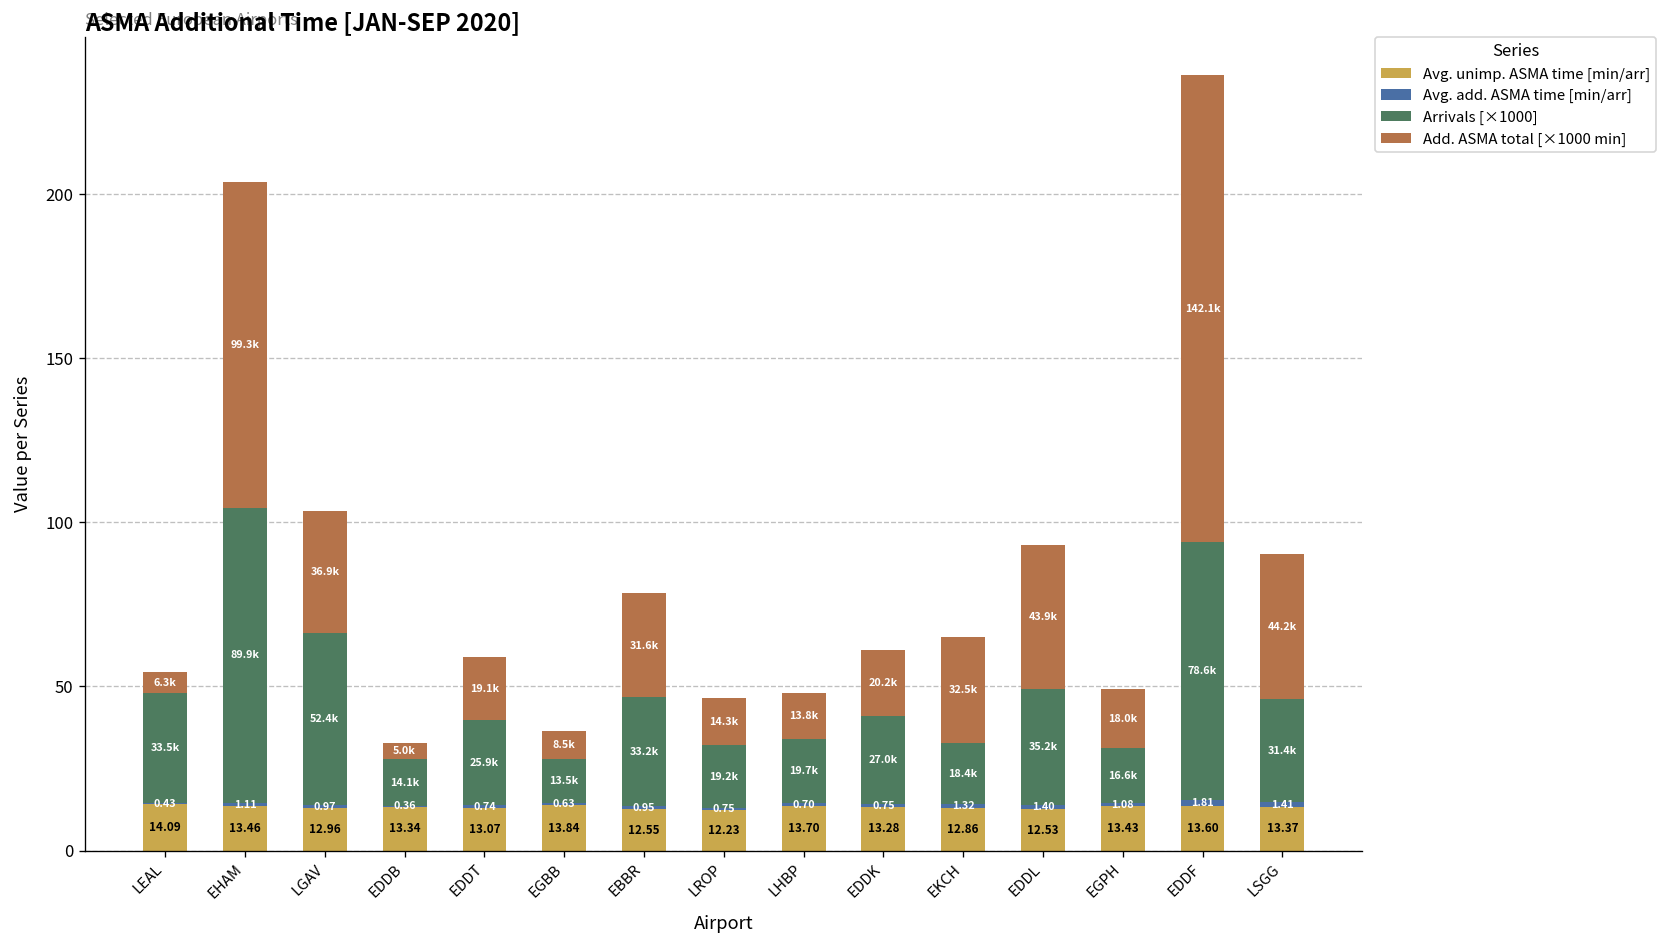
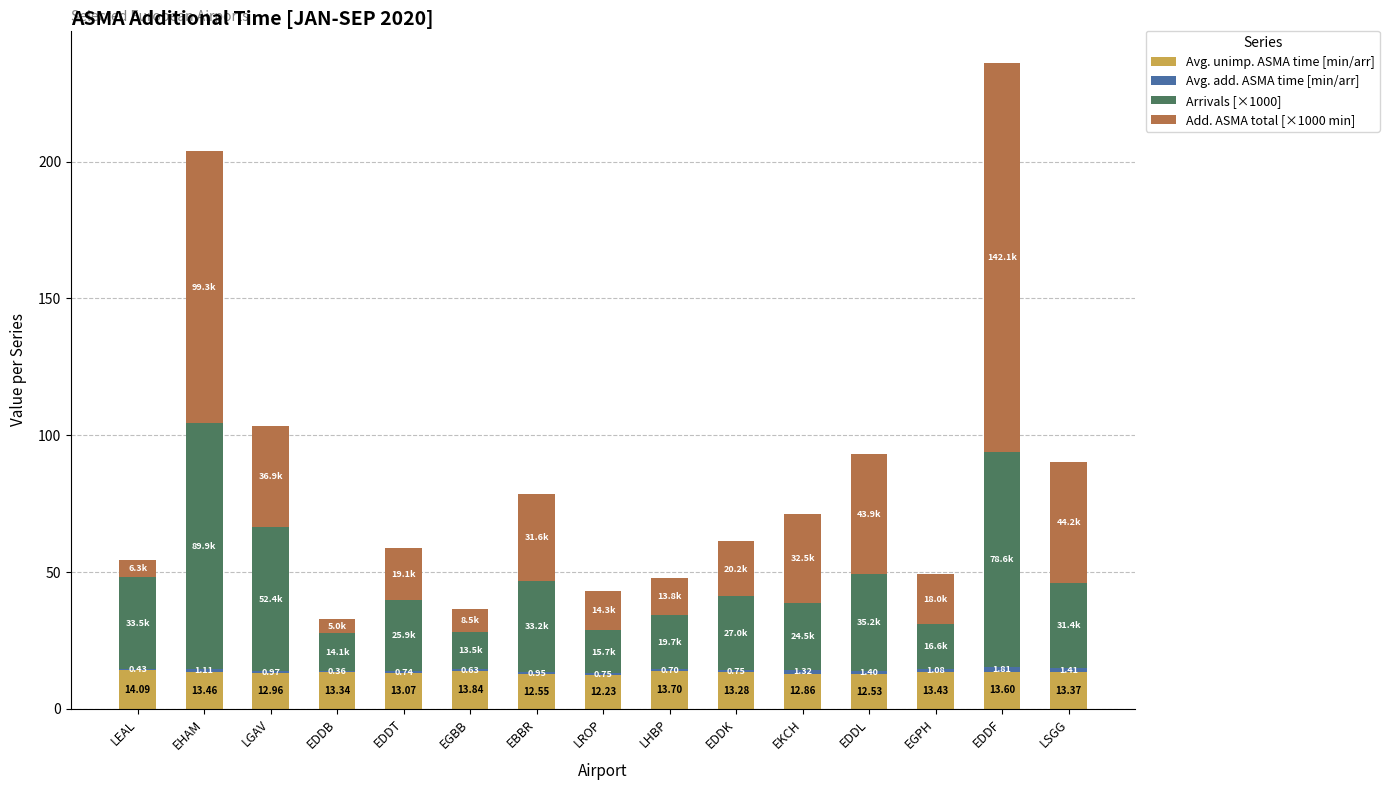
  {
    "Avg. add. ASMA time [min/arr]": {
      "LEAL": "0.43",
      "EHAM": "1.11",
      "LGAV": "0.97",
      "EDDB": "0.36",
      "EDDT": "0.74",
      "EGBB": "0.63",
      "EBBR": "0.95",
      "LROP": "0.75",
      "LHBP": "0.70",
      "EDDK": "0.75",
      "EKCH": "1.32",
      "EDDL": "1.40",
      "EGPH": "1.08",
      "EDDF": "1.81",
      "LSGG": "1.41"
    },
    "Arrivals [×1000]": {
      "LEAL": "33.5k",
      "EHAM": "89.9k",
      "LGAV": "52.4k",
      "EDDB": "14.1k",
      "EDDT": "25.9k",
      "EGBB": "13.5k",
      "EBBR": "33.2k",
-     "LROP": "19.2k",
+     "LROP": "15.7k",
      "LHBP": "19.7k",
      "EDDK": "27.0k",
-     "EKCH": "18.4k",
+     "EKCH": "24.5k",
      "EDDL": "35.2k",
      "EGPH": "16.6k",
      "EDDF": "78.6k",
      "LSGG": "31.4k"
    }
  }
